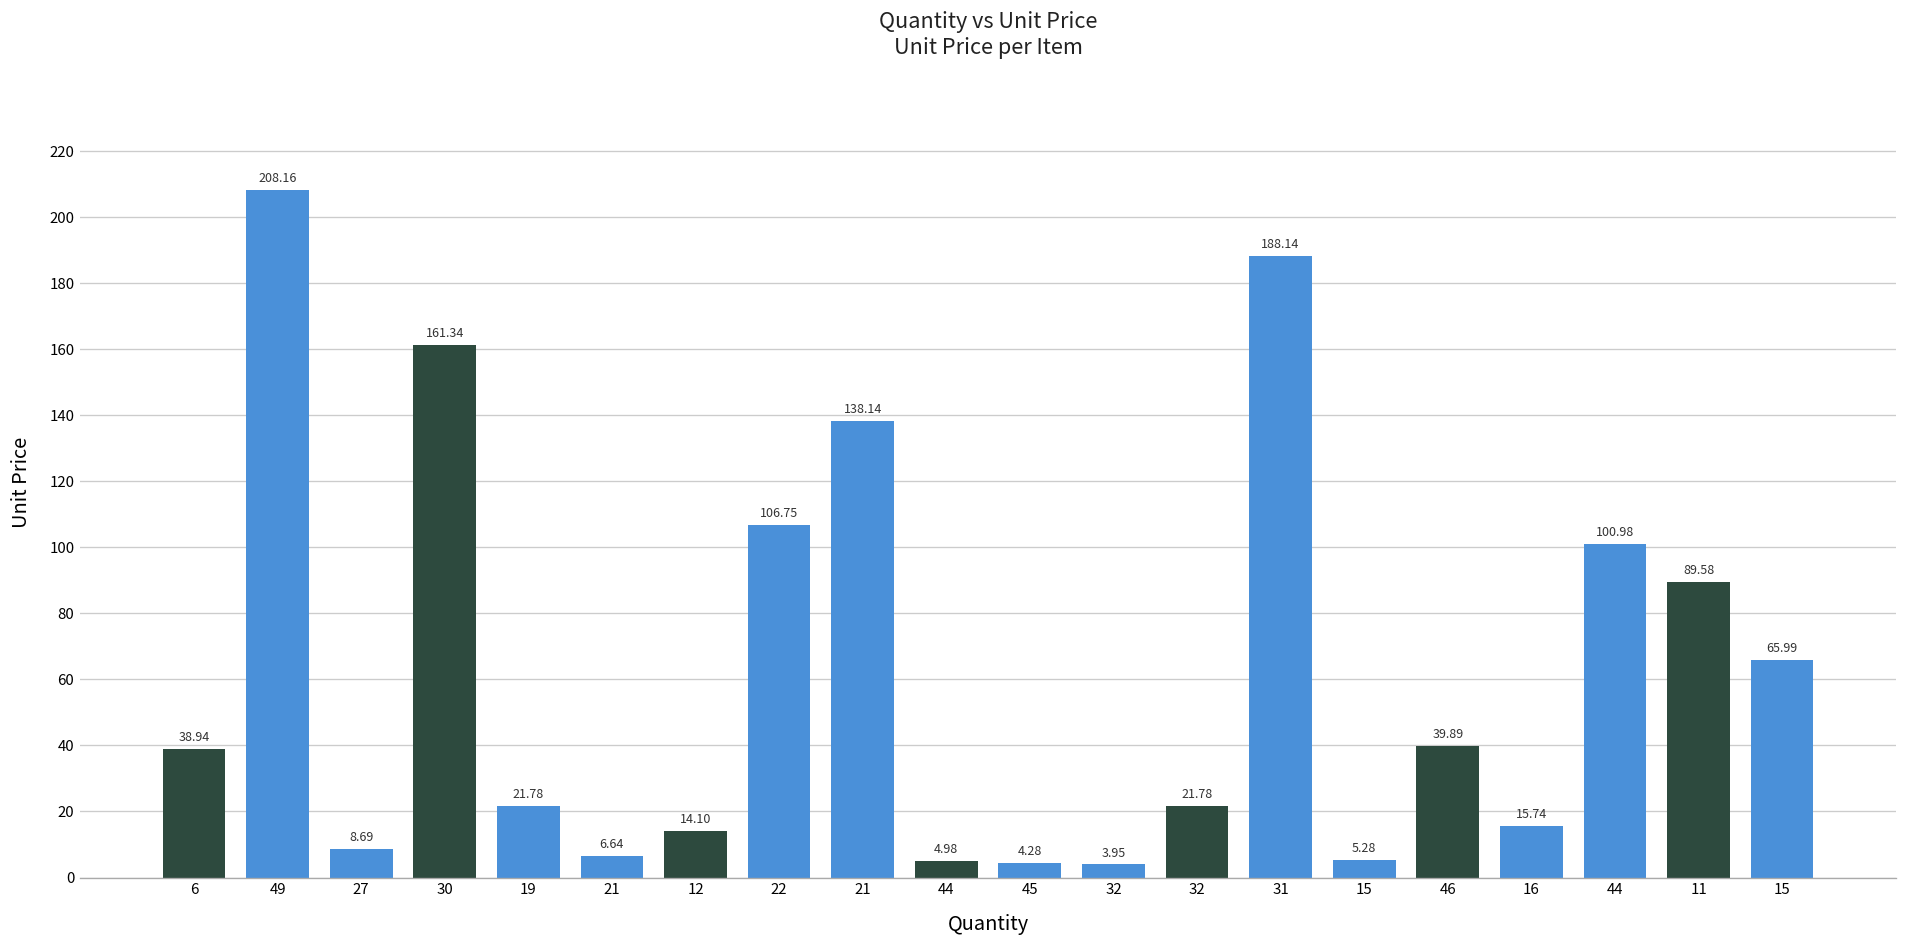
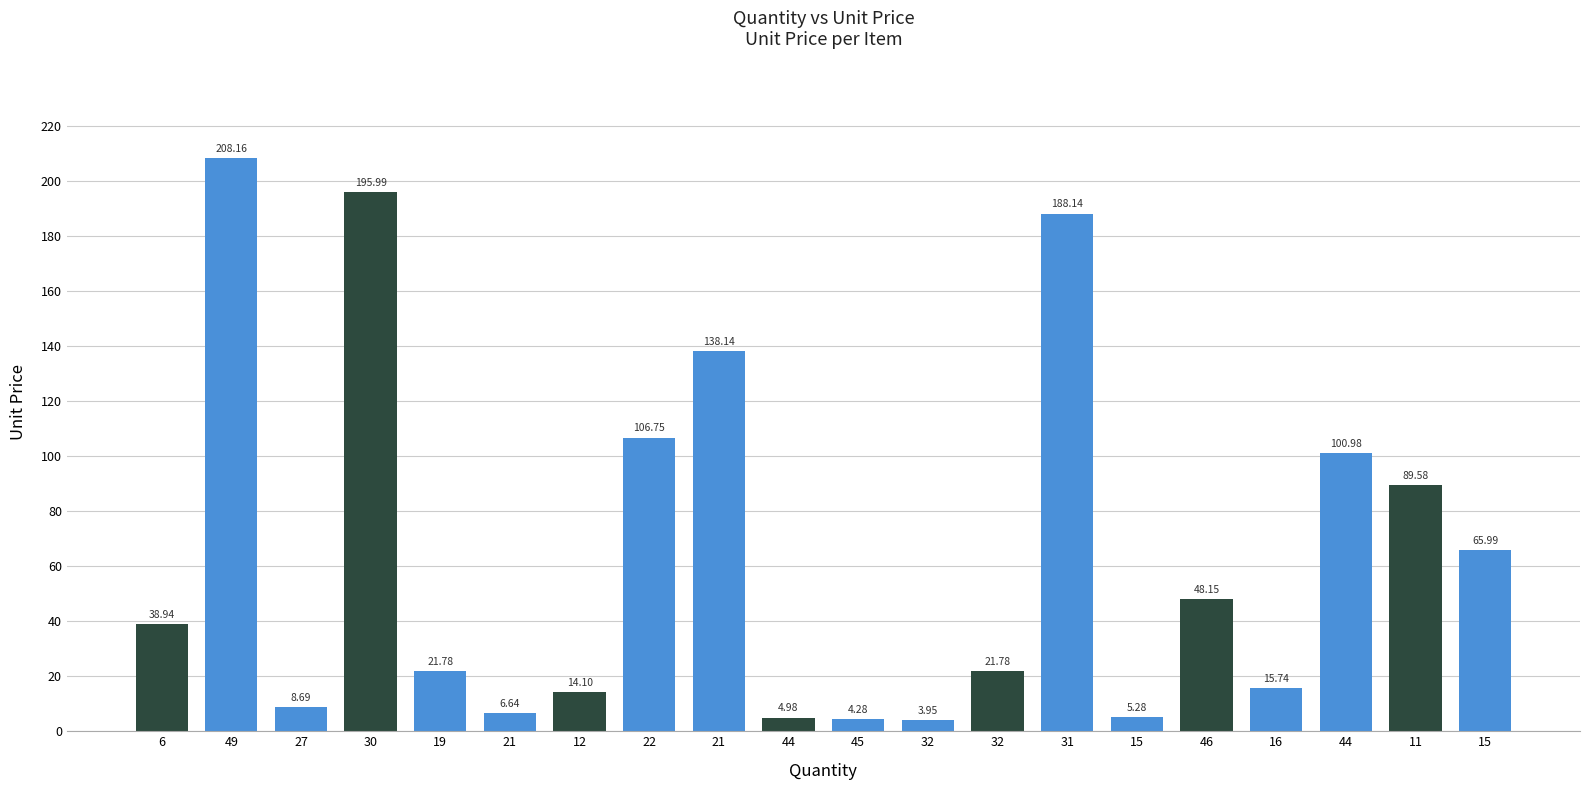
  {
    "6": 38.94,
    "49": 208.16,
    "27": 8.69,
-   "30": 161.34,
+   "30": 195.99,
    "19": 21.78,
    "12": 14.10,
    "22": 106.75,
    "45": 4.28,
    "31": 188.14,
-   "46": 39.89,
+   "46": 48.15,
    "16": 15.74,
    "11": 89.58
  }
